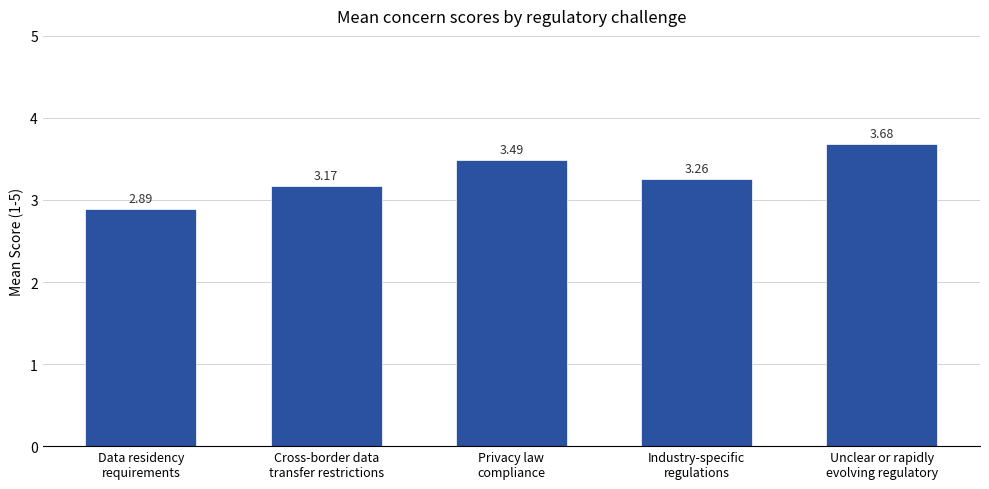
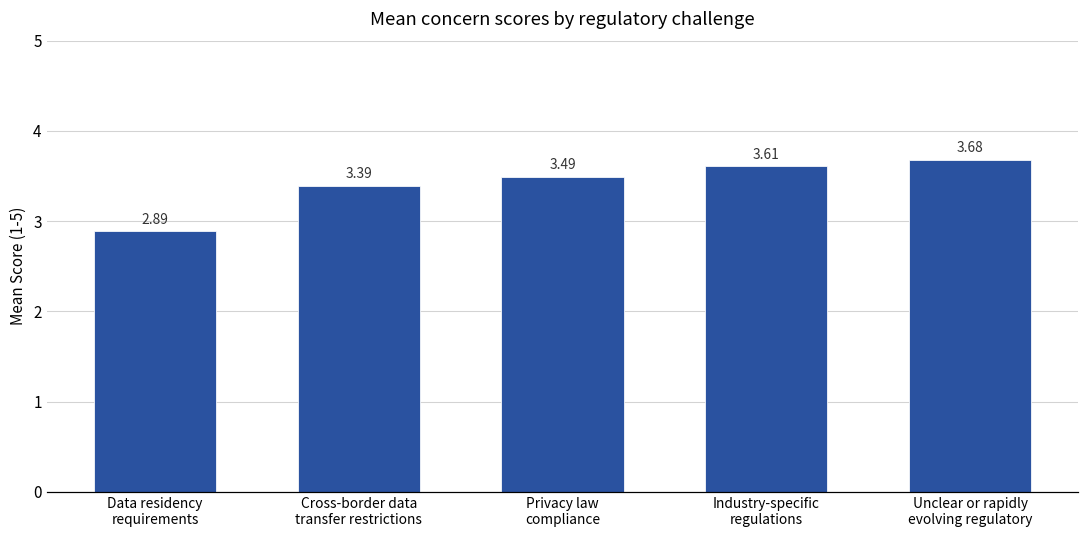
  {
    "Data residency requirements": 2.89,
-   "Cross-border data transfer restrictions": 3.17,
+   "Cross-border data transfer restrictions": 3.39,
    "Privacy law compliance": 3.49,
-   "Industry-specific regulations": 3.26,
+   "Industry-specific regulations": 3.61,
    "Unclear or rapidly evolving regulatory": 3.68
  }
